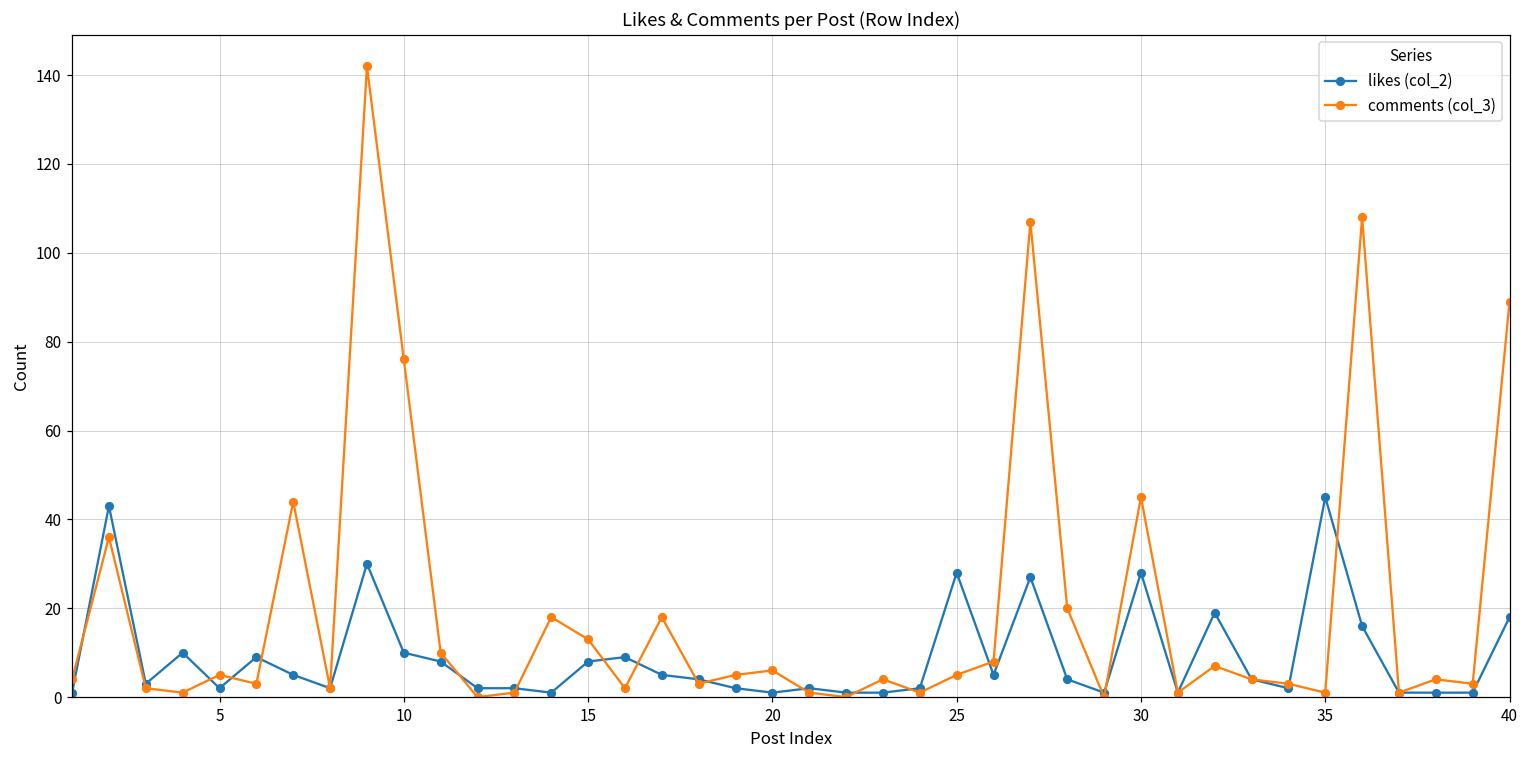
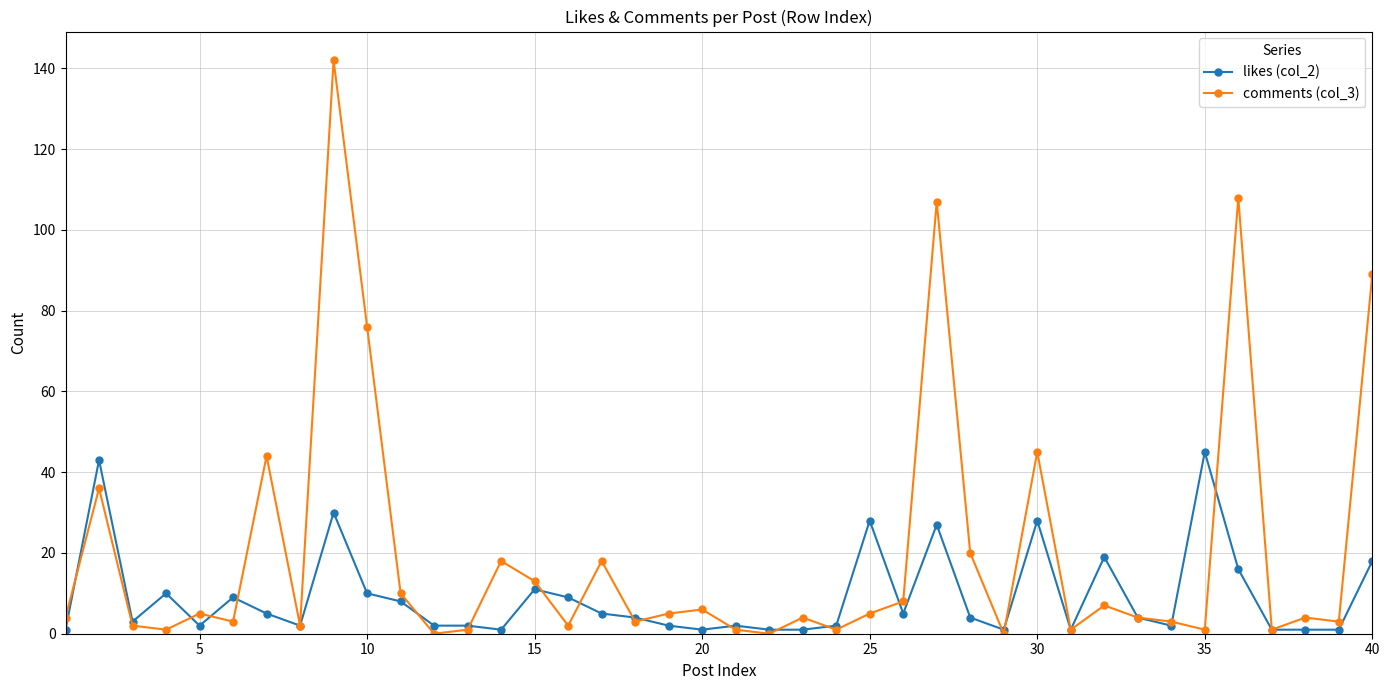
  {
    "likes (col_2)": {
      "5": 2,
      "10": 10,
-     "15": 8,
+     "15": 11,
      "20": 1,
      "25": 28,
      "30": 28,
      "35": 45,
      "40": 18
    },
    "comments (col_3)": {
      "5": 5,
      "10": 76,
      "15": 13,
      "20": 6,
      "25": 5,
      "30": 45,
      "35": 1,
      "40": 89
    }
  }
